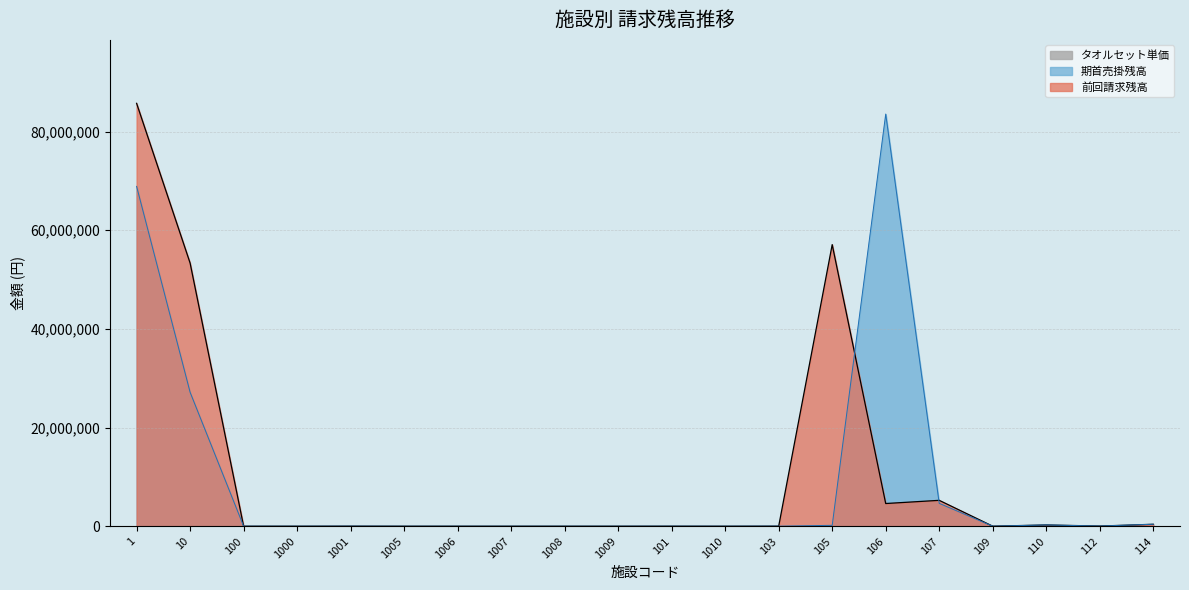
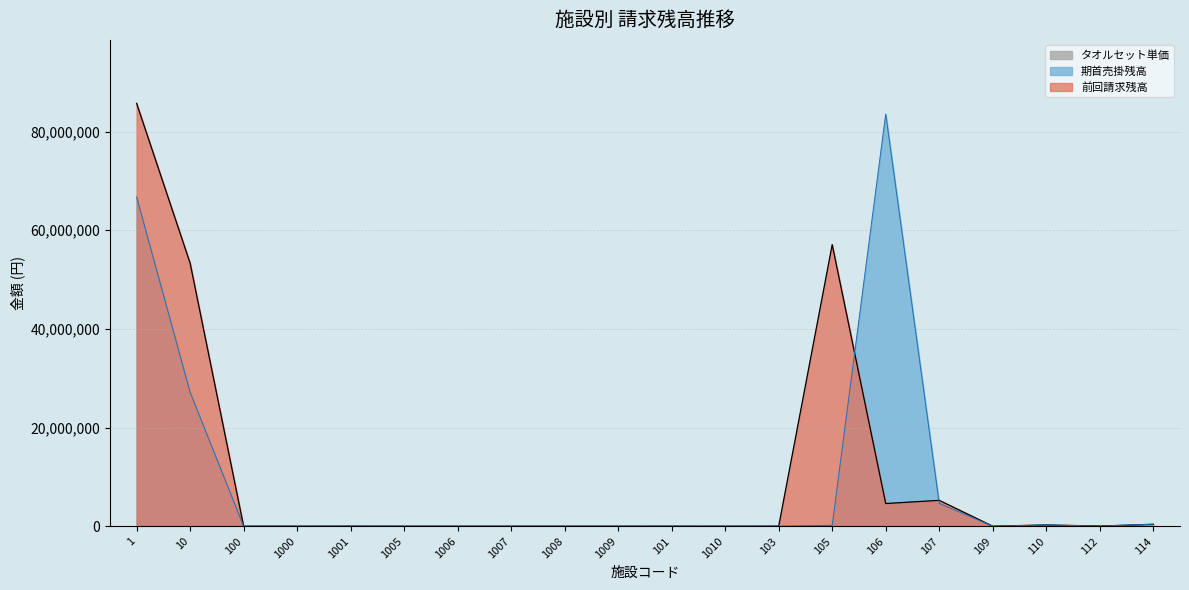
  {
    "タオルセット単価": {
      "1": "0",
      "10": "0",
      "106": "0",
      "107": "0"
    },
    "期首売掛残高": {
-     "1": "69,000,000",
+     "1": "67,000,000",
      "10": "27,000,000",
      "106": "84,000,000",
      "107": "5,000,000"
    },
    "前回請求残高": {
      "1": "86,000,000",
      "10": "53,000,000",
      "105": "57,000,000",
      "106": "5,000,000",
      "107": "5,000,000"
    }
  }
